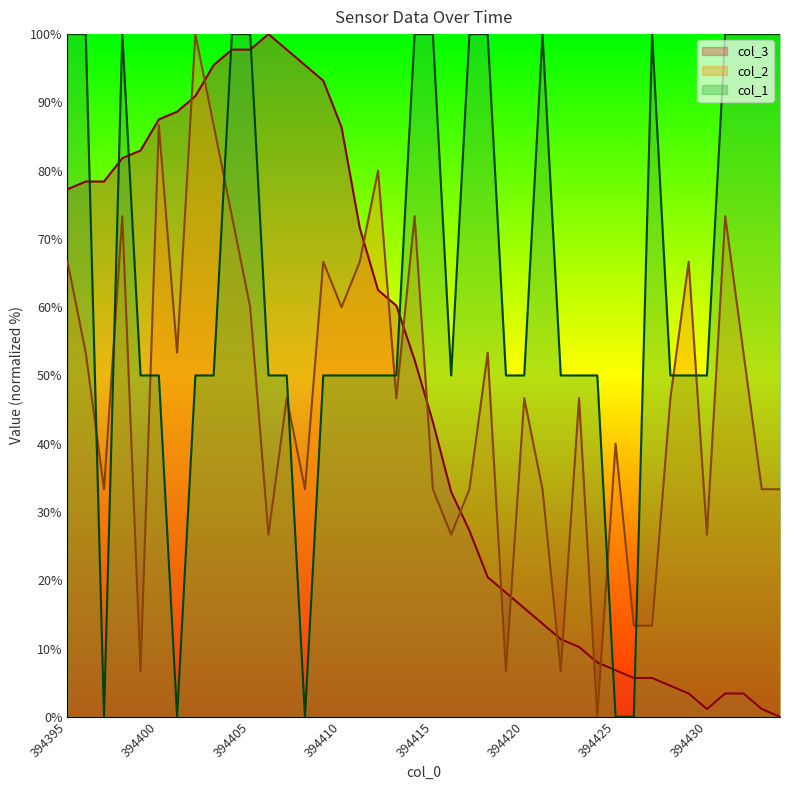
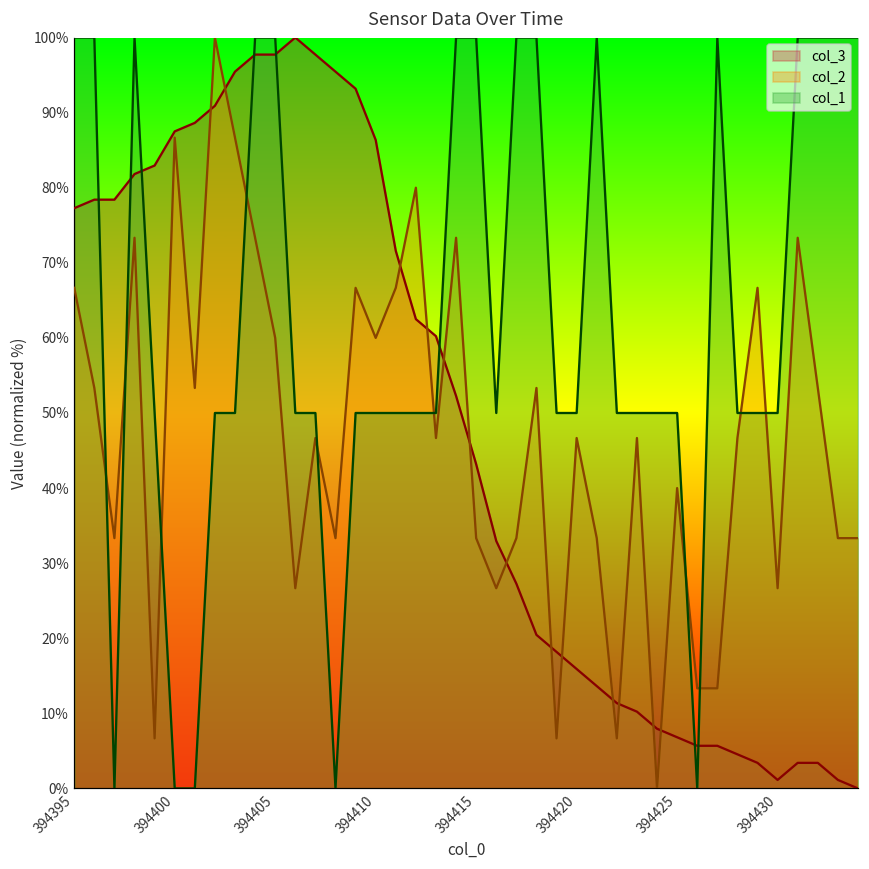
  {
    "col_1": {
      "394395": "100%",
-     "394400": "50%",
+     "394400": "0%",
      "394405": "100%",
      "394410": "50%",
      "394415": "100%",
      "394420": "50%",
-     "394425": "0%",
+     "394425": "50%",
      "394430": "50%"
    }
  }
